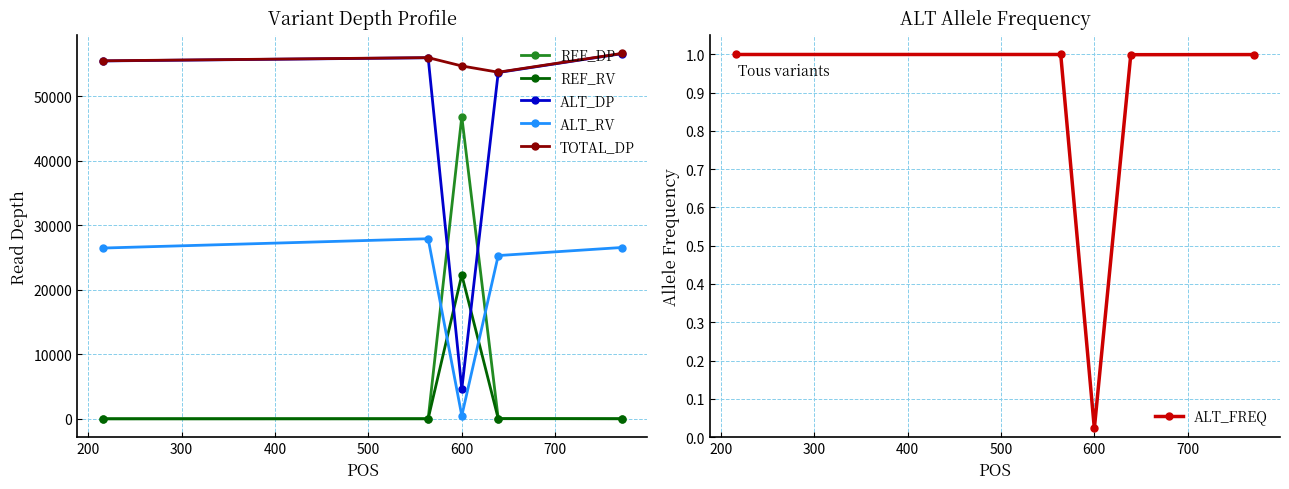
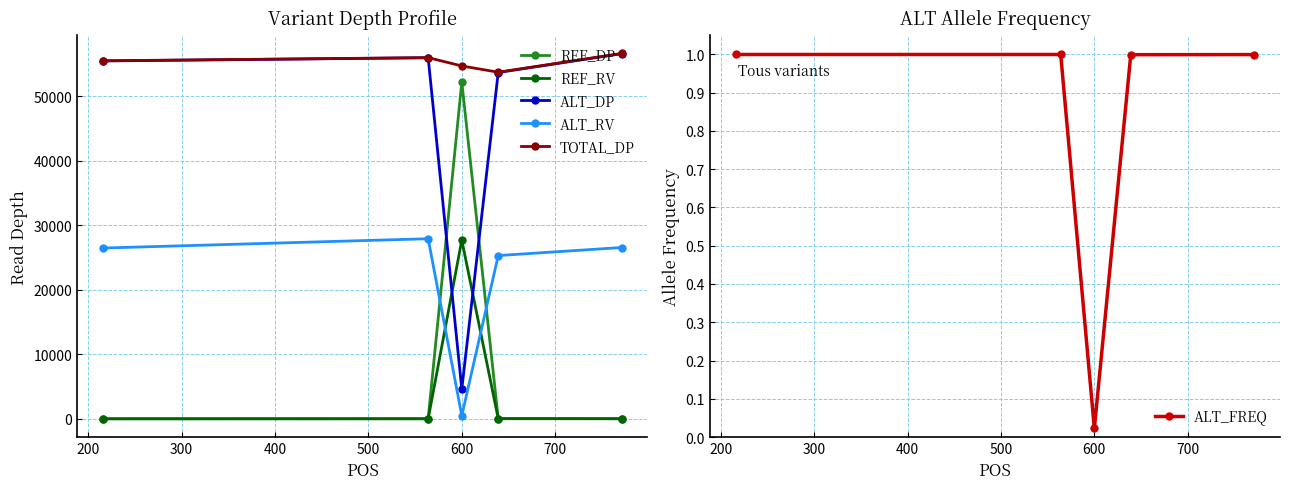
  {
    "Variant Depth Profile": {
      "REF_DP": {
-       "600": 47000
+       "600": 52000
      },
      "REF_RV": {
-       "600": 22000
+       "600": 28000
      },
      "ALT_DP": {
        "600": 5000
      },
      "ALT_RV": {
        "600": 0
      },
      "TOTAL_DP": {
        "600": 55000
      }
    },
    "ALT Allele Frequency": {
      "600": 0.02
    }
  }
